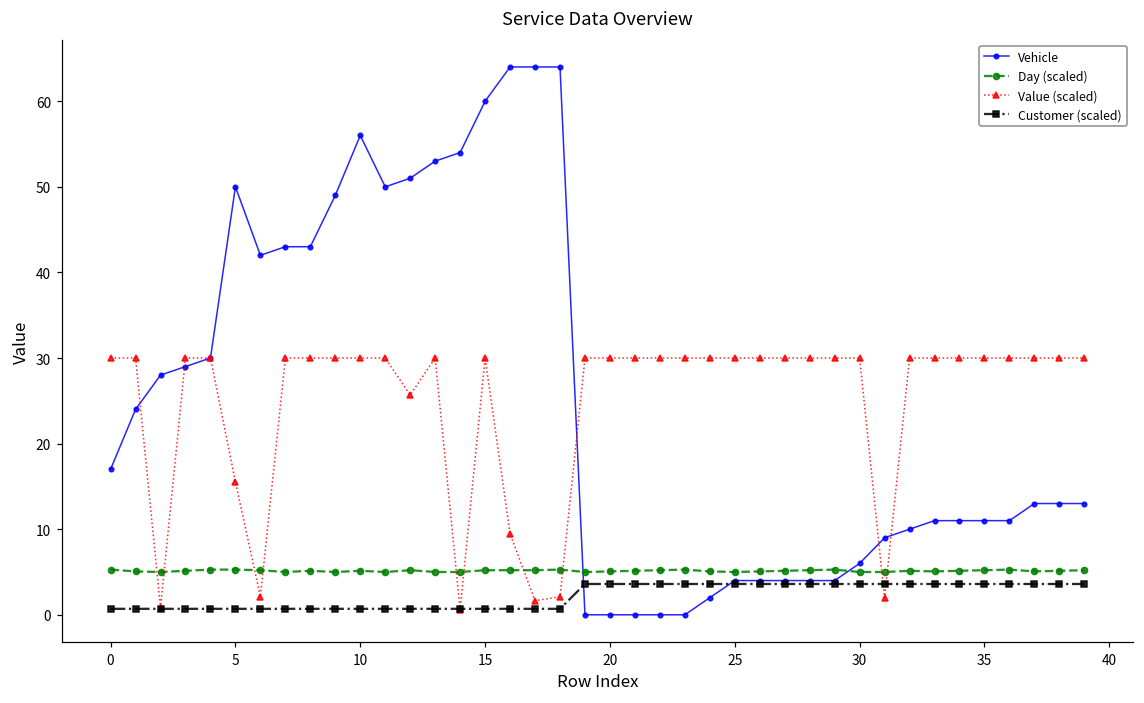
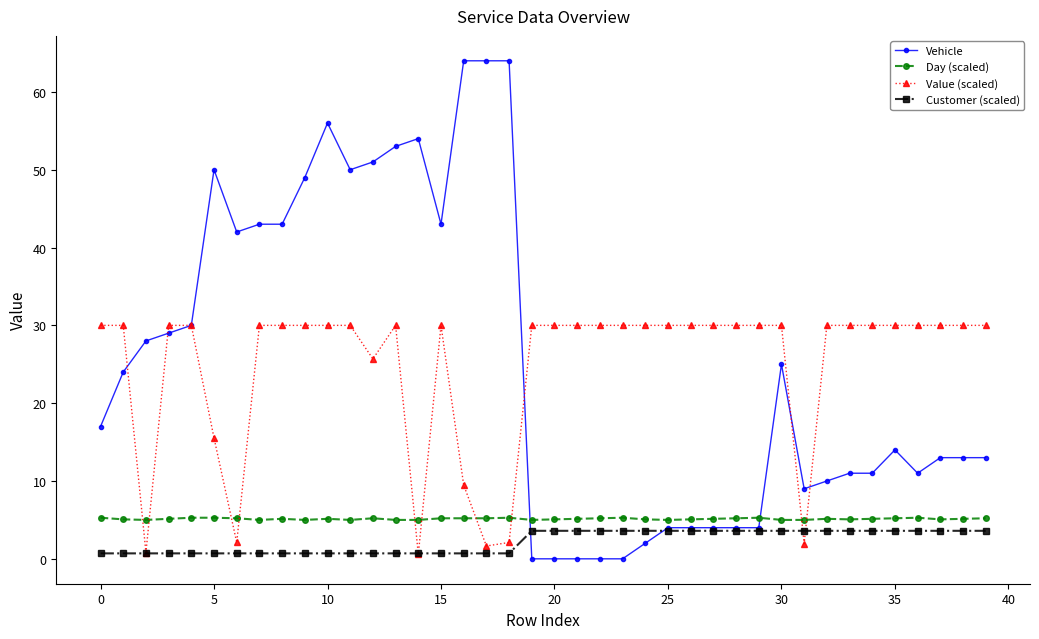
  {
    "Vehicle": {
      "0": 17,
      "5": 50,
      "10": 56,
-     "15": 60,
+     "15": 43,
      "20": 0,
      "25": 4,
-     "30": 6,
-     "35": 11
+     "30": 25,
+     "35": 14
    },
    "Day (scaled)": {
      "0": 5,
      "5": 5,
      "10": 5,
      "15": 5,
      "20": 5,
      "25": 5,
      "30": 5,
      "35": 5
    },
    "Value (scaled)": {
      "0": 30,
      "5": 16,
      "10": 30,
      "15": 30,
      "20": 30,
      "25": 30,
      "30": 30,
      "35": 30
    },
    "Customer (scaled)": {
      "0": 1,
      "5": 1,
      "10": 1,
      "15": 1,
      "20": 4,
      "25": 4,
      "30": 4,
      "35": 4
    }
  }
